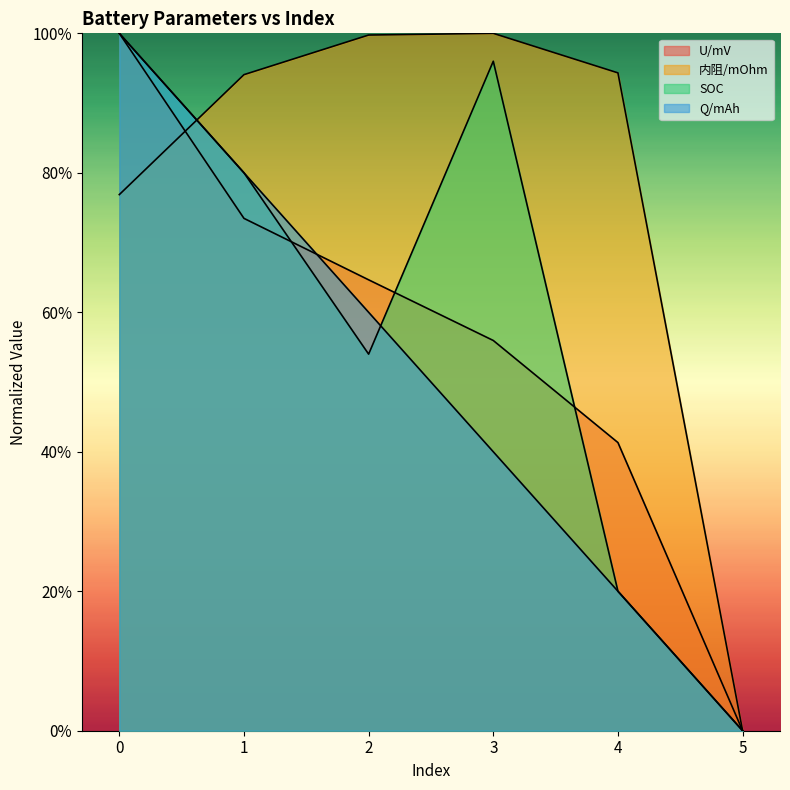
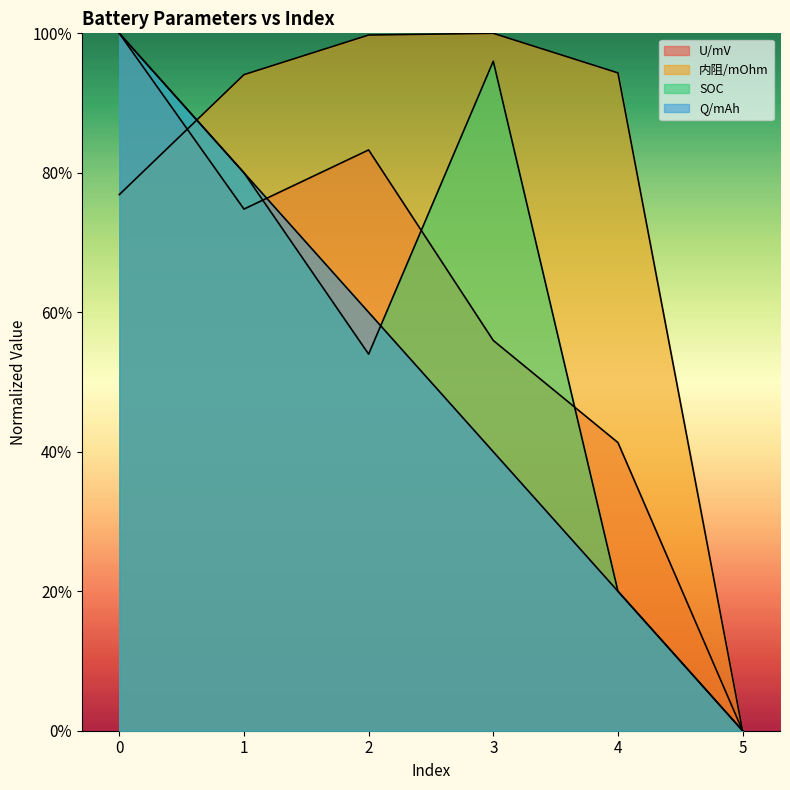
  {
    "U/mV": {
-     "1": "73%",
-     "2": "65%",
+     "1": "75%",
+     "2": "83%",
      "3": "56%",
      "4": "41%"
    },
    "内阻/mOhm": {
      "0": "77%",
      "1": "94%",
      "2": "100%",
      "3": "100%",
      "4": "94%"
    },
    "SOC": {
      "2": "54%",
      "3": "96%"
    },
    "Q/mAh": {
      "2": "60%",
      "3": "40%"
    }
  }
